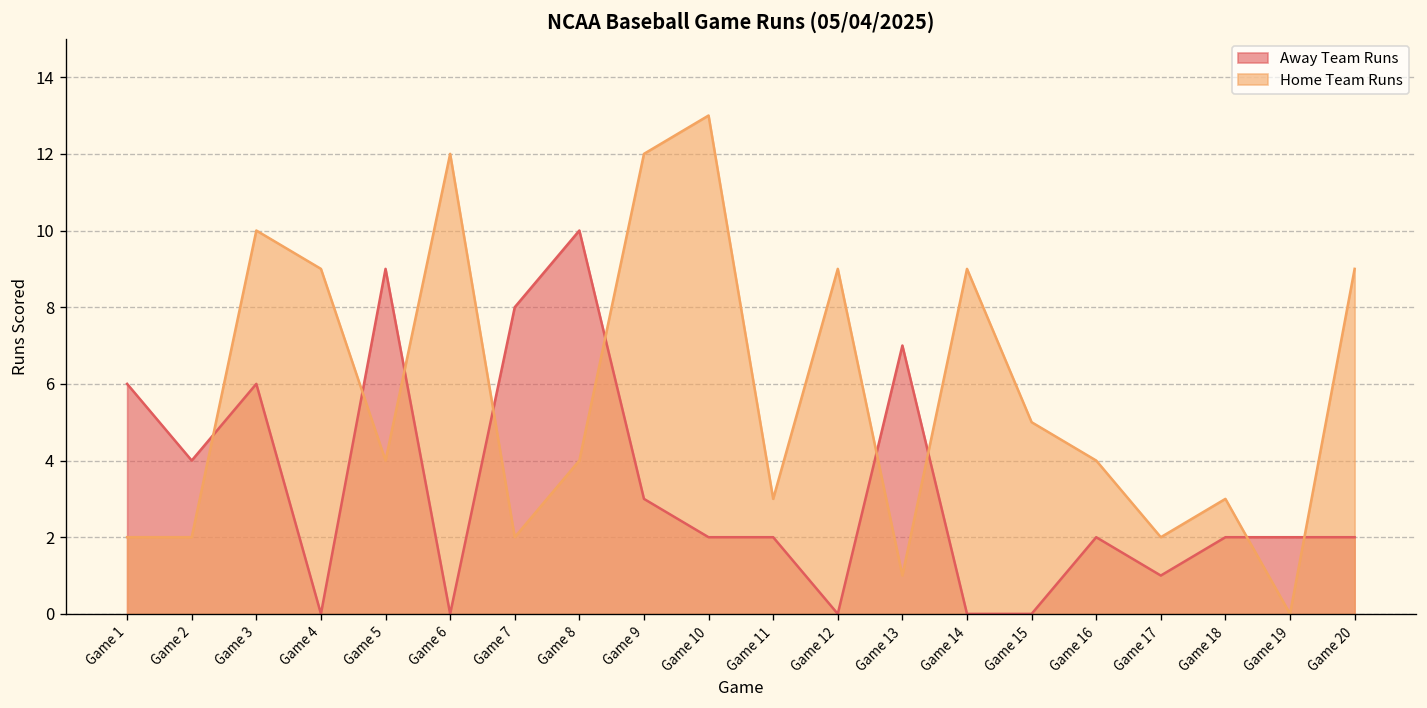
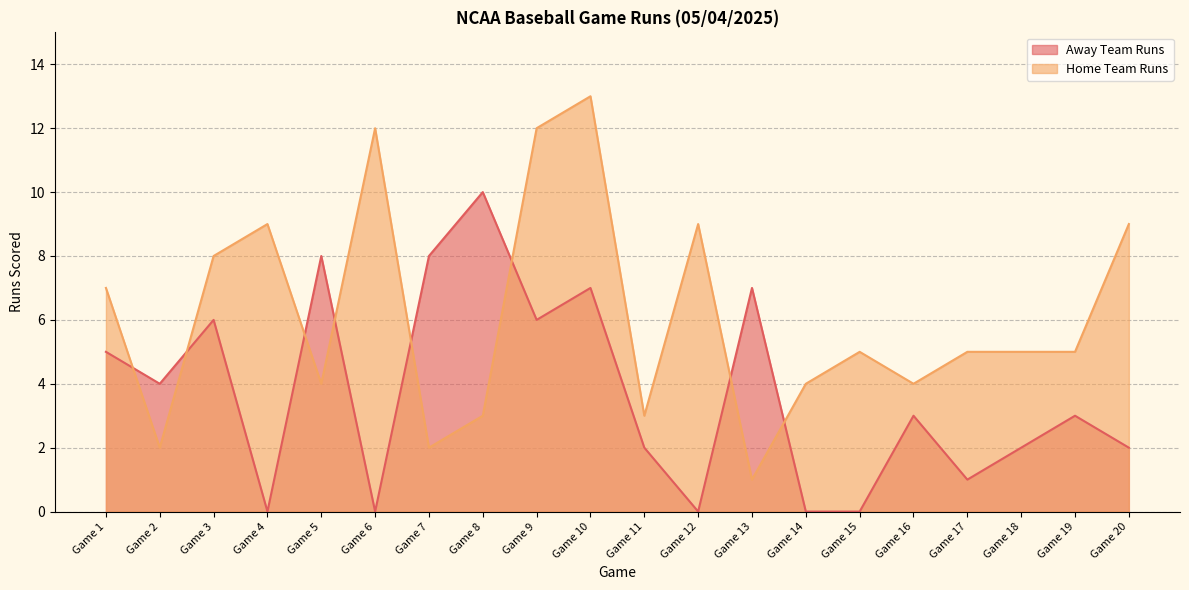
  {
    "Away Team Runs": {
-     "Game 1": 6,
+     "Game 1": 5,
      "Game 2": 4,
      "Game 3": 6,
      "Game 4": 0,
-     "Game 5": 9,
+     "Game 5": 8,
      "Game 6": 0,
      "Game 7": 8,
      "Game 8": 10,
-     "Game 9": 3,
-     "Game 10": 2,
+     "Game 9": 6,
+     "Game 10": 7,
      "Game 11": 2,
      "Game 12": 0,
      "Game 13": 7,
      "Game 14": 0,
      "Game 15": 0,
-     "Game 16": 2,
+     "Game 16": 3,
      "Game 17": 1,
      "Game 18": 2,
-     "Game 19": 2,
+     "Game 19": 3,
      "Game 20": 2
    },
    "Home Team Runs": {
-     "Game 1": 2,
+     "Game 1": 7,
      "Game 2": 2,
-     "Game 3": 10,
+     "Game 3": 8,
      "Game 4": 9,
      "Game 5": 4,
      "Game 6": 12,
      "Game 7": 2,
-     "Game 8": 4,
+     "Game 8": 3,
      "Game 9": 12,
      "Game 10": 13,
      "Game 11": 3,
      "Game 12": 9,
      "Game 13": 1,
-     "Game 14": 9,
+     "Game 14": 4,
      "Game 15": 5,
      "Game 16": 4,
-     "Game 17": 2,
-     "Game 18": 3,
-     "Game 19": 0,
+     "Game 17": 5,
+     "Game 18": 5,
+     "Game 19": 5,
      "Game 20": 9
    }
  }
